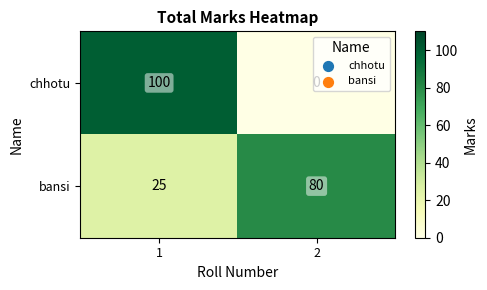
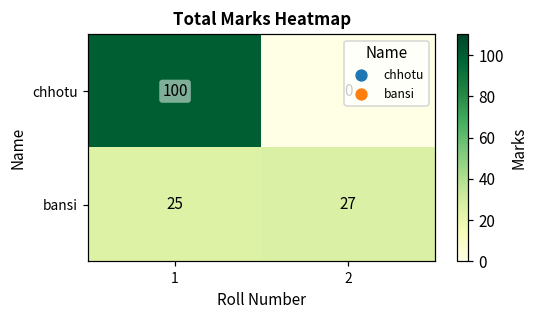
  {
    "bansi": {
-     "2": 80
+     "2": 27
    }
  }
